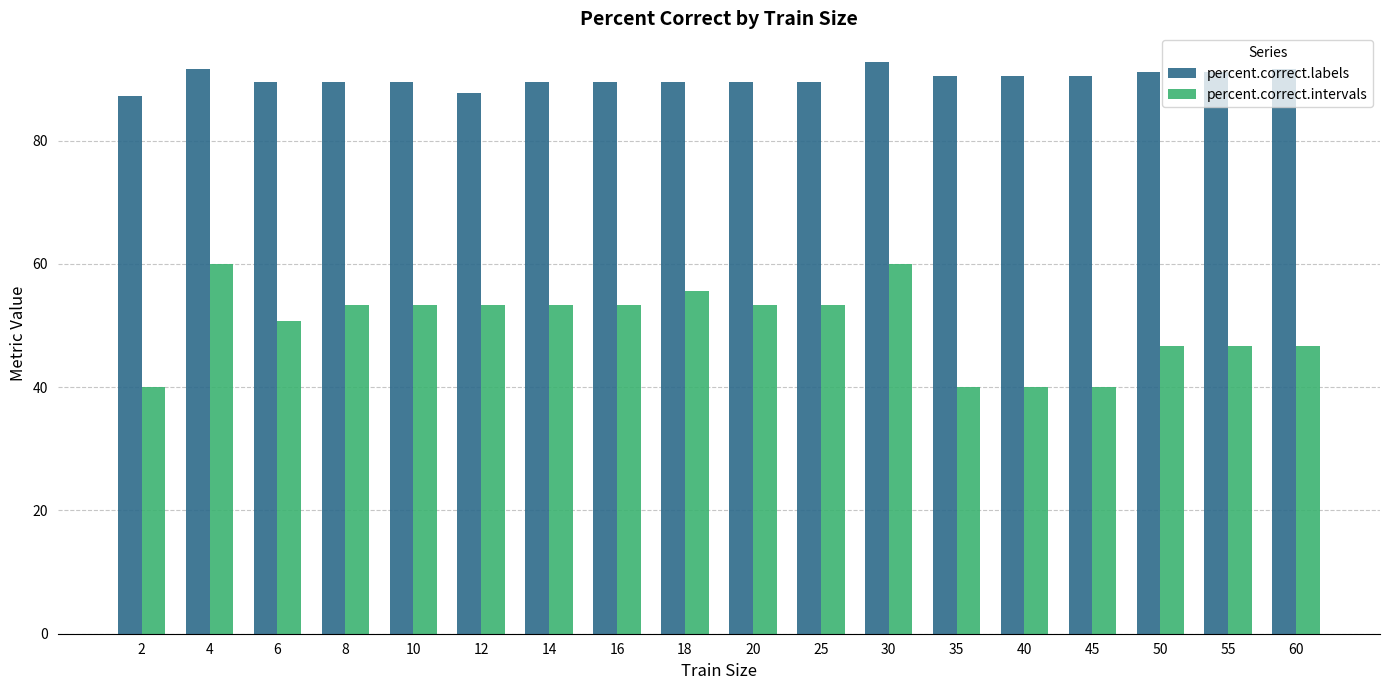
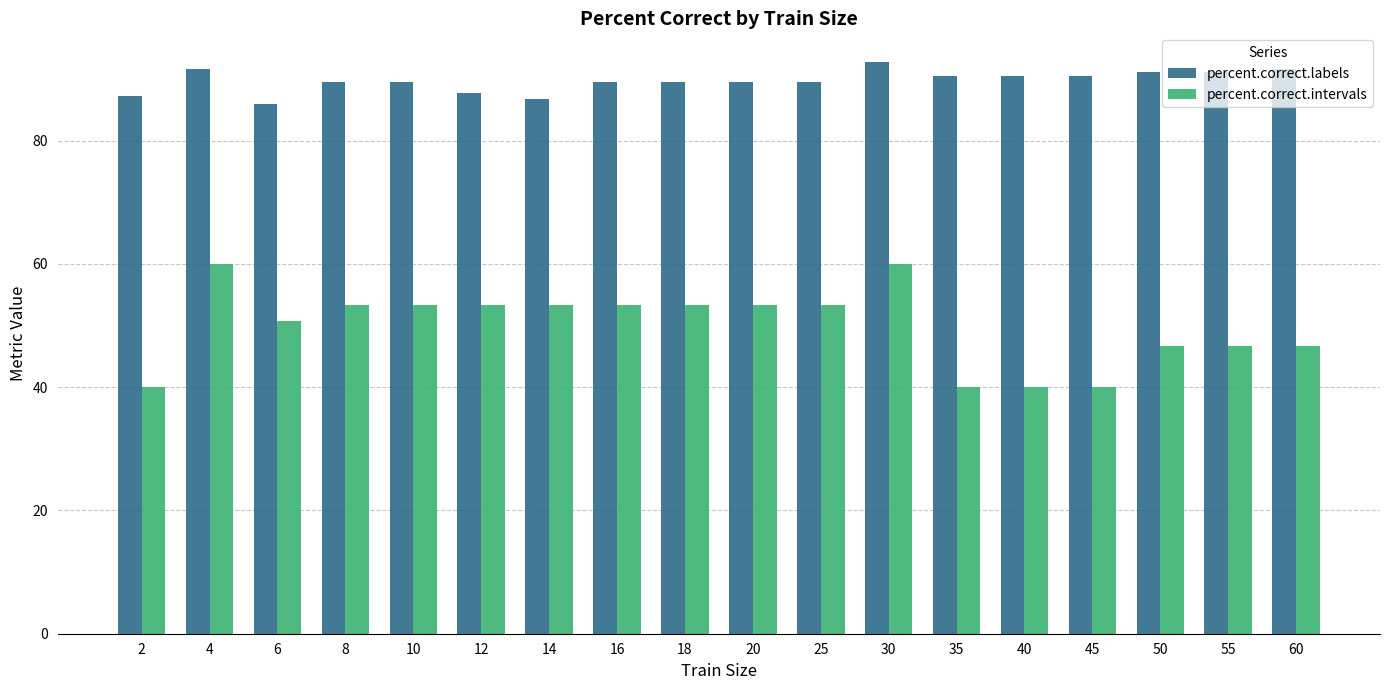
  {
    "percent.correct.labels": {
      "2": 87,
      "4": 92,
-     "6": 89,
+     "6": 86,
      "8": 89,
      "10": 89,
      "12": 88,
-     "14": 89,
+     "14": 87,
      "16": 89,
      "18": 89,
      "20": 89,
      "25": 89,
      "30": 93,
      "35": 91,
      "40": 91,
      "45": 91,
      "50": 91
    },
    "percent.correct.intervals": {
      "2": 40,
      "4": 60,
      "6": 51,
      "8": 53,
      "10": 53,
      "12": 53,
      "14": 53,
      "16": 53,
-     "18": 56,
+     "18": 53,
      "20": 53,
      "25": 53,
      "30": 60,
      "35": 40,
      "40": 40,
      "45": 40,
      "50": 47,
      "55": 47,
      "60": 47
    }
  }
